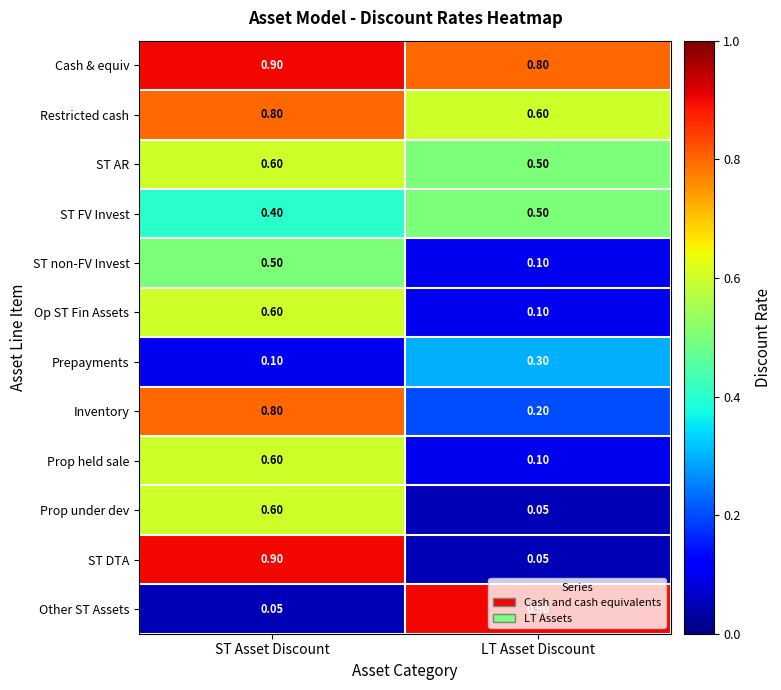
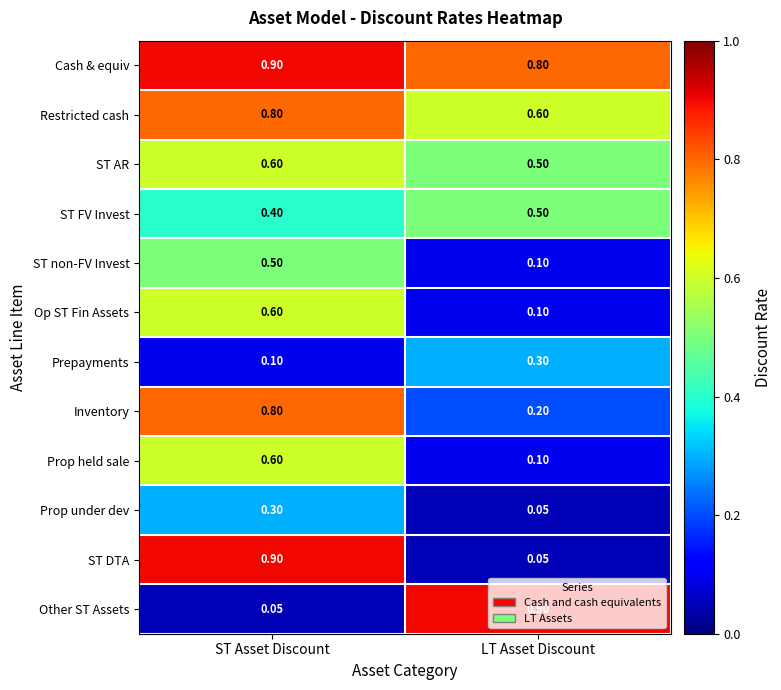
  {
    "Cash & equiv": {
      "ST Asset Discount": 0.90,
      "LT Asset Discount": 0.80
    },
    "Restricted cash": {
      "ST Asset Discount": 0.80,
      "LT Asset Discount": 0.60
    },
    "ST AR": {
      "ST Asset Discount": 0.60,
      "LT Asset Discount": 0.50
    },
    "ST FV Invest": {
      "ST Asset Discount": 0.40,
      "LT Asset Discount": 0.50
    },
    "ST non-FV Invest": {
      "ST Asset Discount": 0.50,
      "LT Asset Discount": 0.10
    },
    "Op ST Fin Assets": {
      "ST Asset Discount": 0.60,
      "LT Asset Discount": 0.10
    },
    "Prepayments": {
      "ST Asset Discount": 0.10,
      "LT Asset Discount": 0.30
    },
    "Inventory": {
      "ST Asset Discount": 0.80,
      "LT Asset Discount": 0.20
    },
    "Prop held sale": {
      "ST Asset Discount": 0.60,
      "LT Asset Discount": 0.10
    },
    "Prop under dev": {
-     "ST Asset Discount": 0.60,
+     "ST Asset Discount": 0.30,
      "LT Asset Discount": 0.05
    },
    "ST DTA": {
      "ST Asset Discount": 0.90,
      "LT Asset Discount": 0.05
    },
    "Other ST Assets": {
      "ST Asset Discount": 0.05
    }
  }
